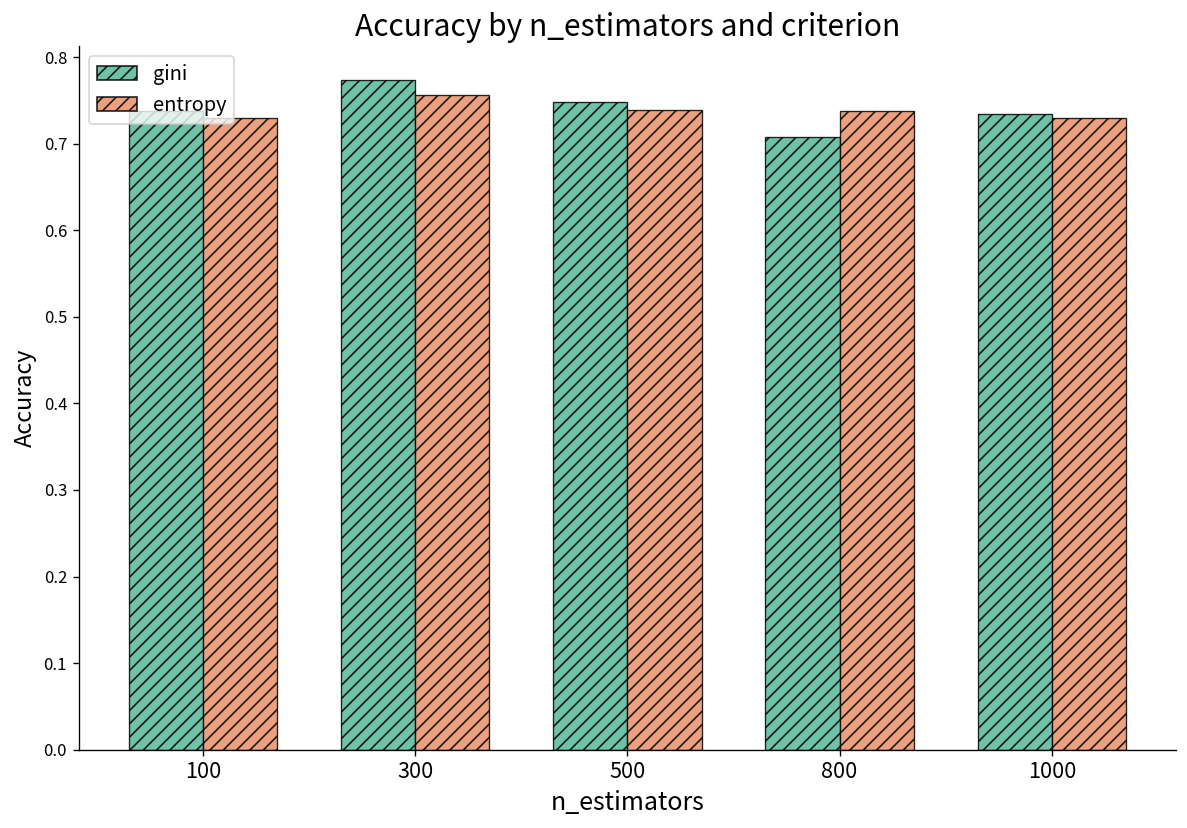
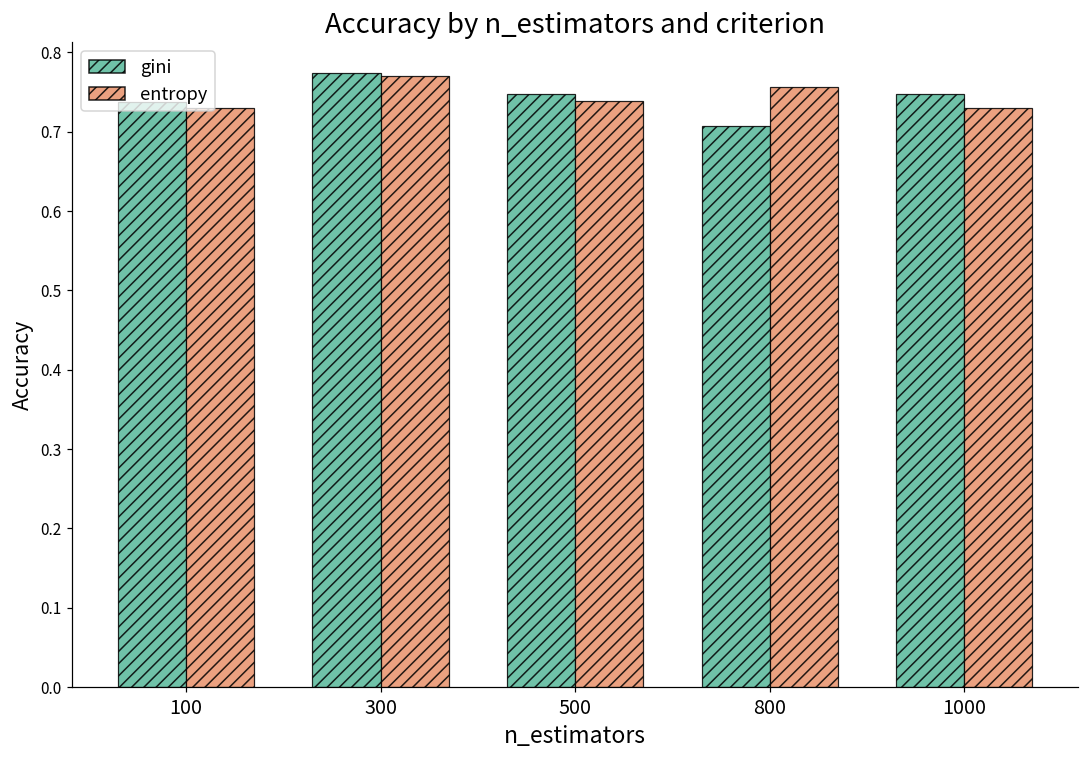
  {
    "gini": {
      "300": 0.77,
      "500": 0.75,
      "800": 0.71,
-     "1000": 0.73
+     "1000": 0.75
    },
    "entropy": {
      "100": 0.73,
-     "300": 0.76,
+     "300": 0.77,
      "500": 0.74,
-     "800": 0.74,
+     "800": 0.76,
      "1000": 0.73
    }
  }
